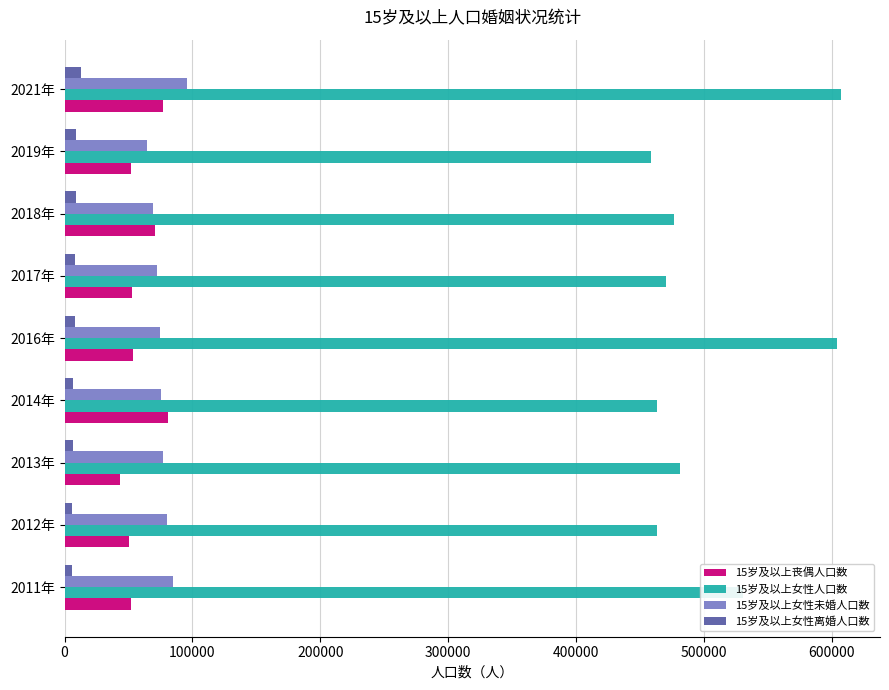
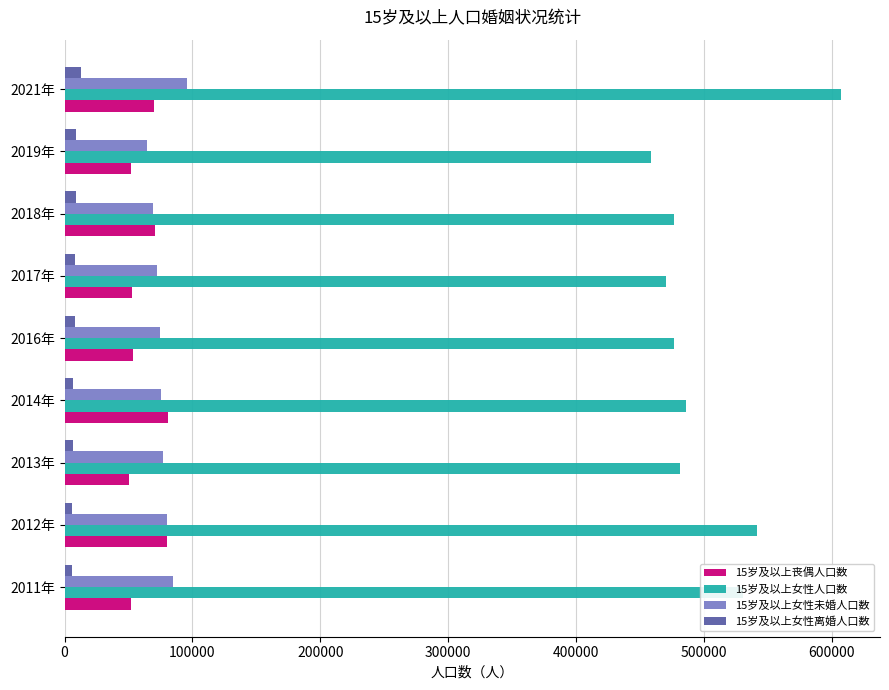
  {
    "15岁及以上丧偶人口数": {
-     "2021年": 77000,
+     "2021年": 70000,
      "2019年": 52000,
      "2018年": 71000,
      "2017年": 53000,
      "2016年": 54000,
      "2014年": 81000,
-     "2013年": 43000,
-     "2012年": 50000,
+     "2013年": 51000,
+     "2012年": 80000,
      "2011年": 52000
    },
    "15岁及以上女性人口数": {
      "2021年": 607000,
      "2019年": 459000,
      "2018年": 477000,
      "2017年": 471000,
-     "2016年": 604000,
-     "2014年": 463000,
+     "2016年": 476000,
+     "2014年": 486000,
      "2013年": 482000,
-     "2012年": 463000
+     "2012年": 541000
    }
  }
